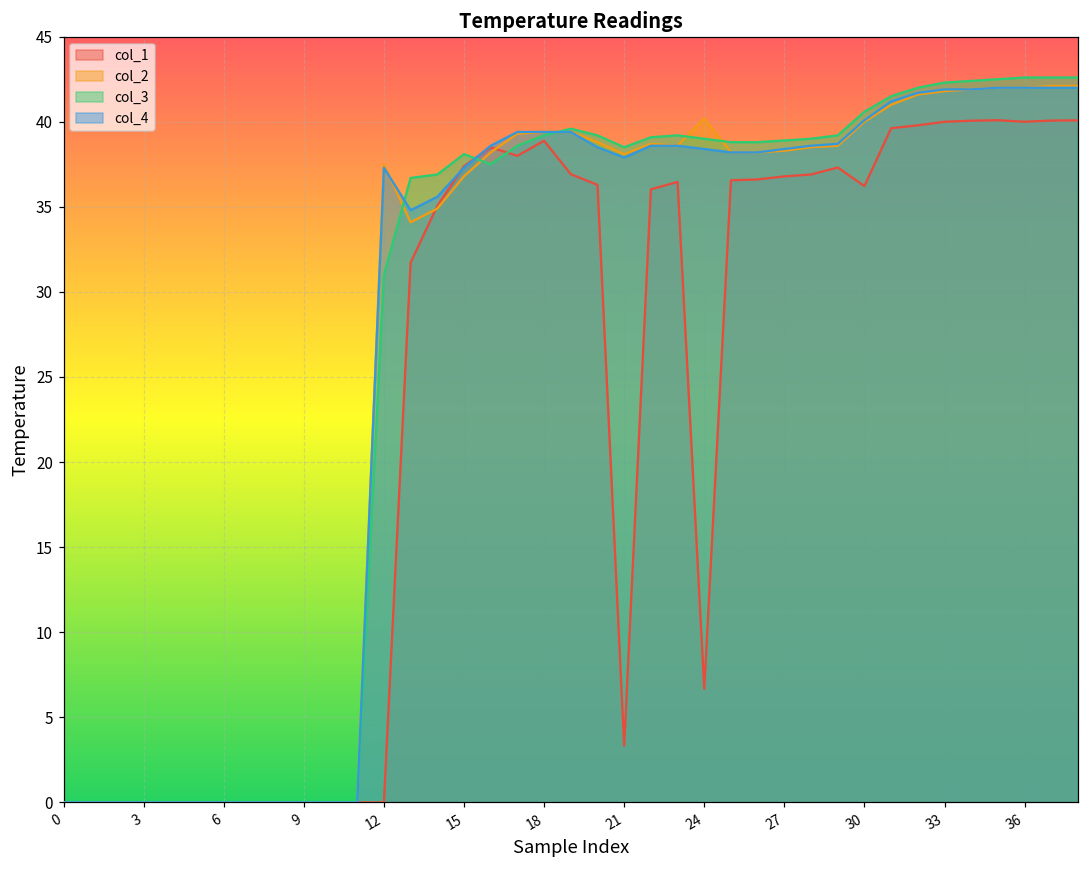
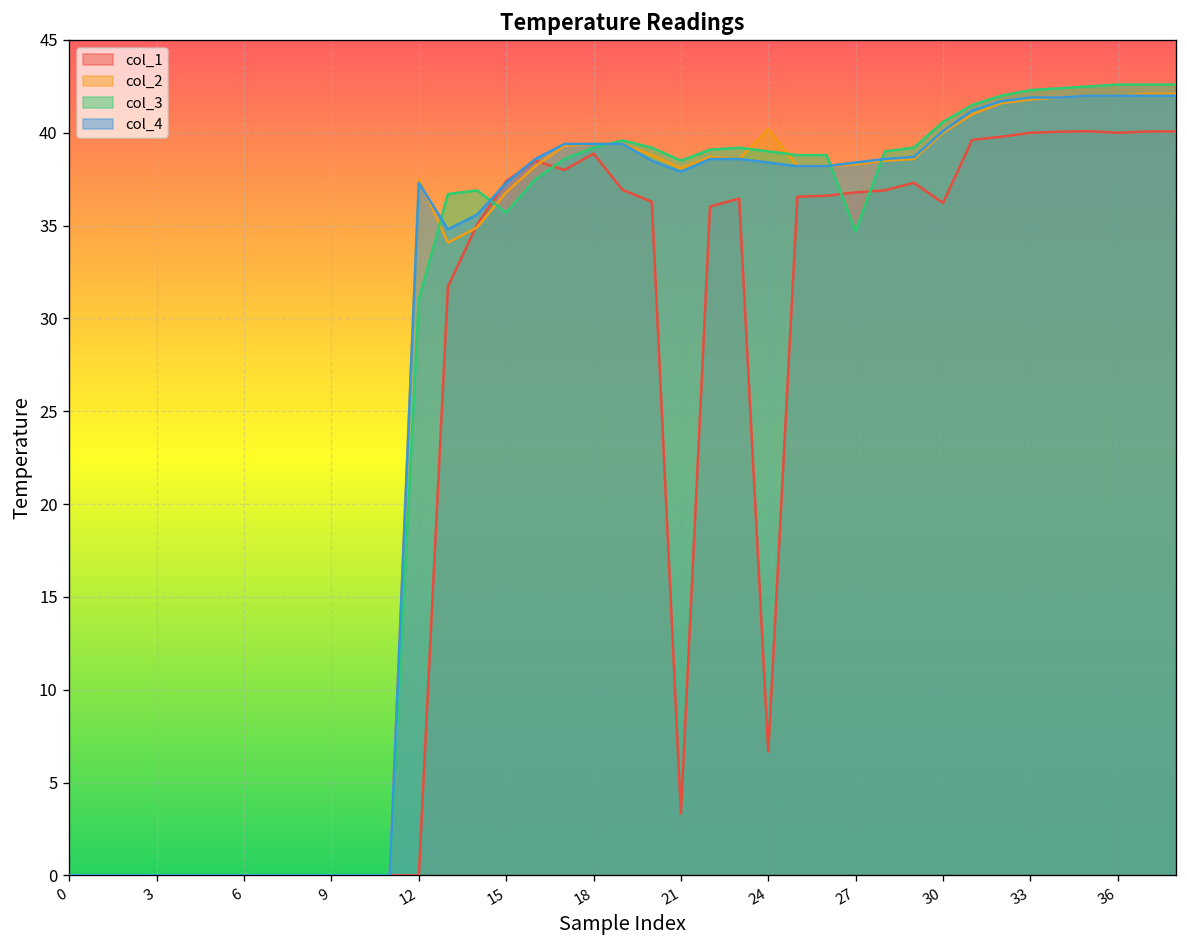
  {
    "col_1": {
      "12": 0.0,
      "18": 38.9,
      "21": 3.3,
      "24": 6.7,
      "27": 36.8,
      "30": 36.2,
      "33": 40.0,
      "36": 40.0
    },
    "col_2": {
      "12": 37.5,
      "15": 36.8,
      "21": 38.1,
      "24": 40.2
    },
    "col_3": {
      "12": 31.0,
-     "15": 38.1,
+     "15": 35.7,
      "18": 39.2,
      "21": 38.5,
      "24": 39.0,
-     "27": 38.9,
+     "27": 34.7,
      "30": 40.6,
      "33": 42.3,
      "36": 42.6
    },
    "col_4": {
      "12": 37.3,
      "21": 37.9,
      "24": 38.4
    }
  }
